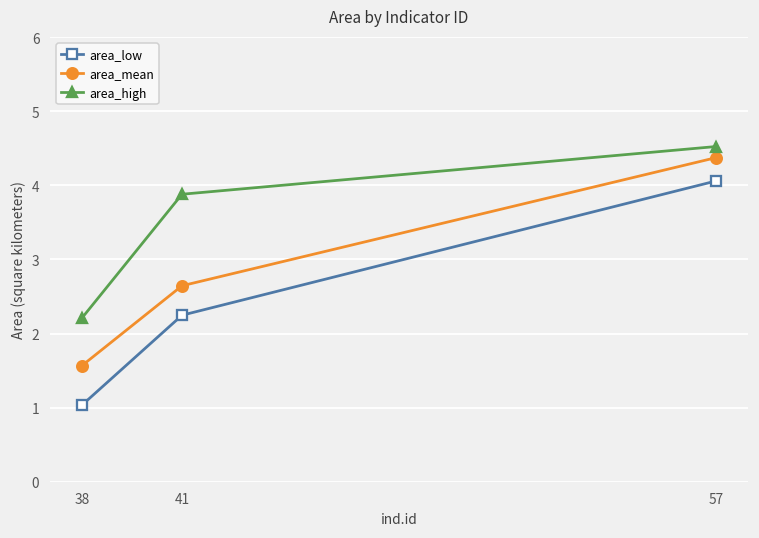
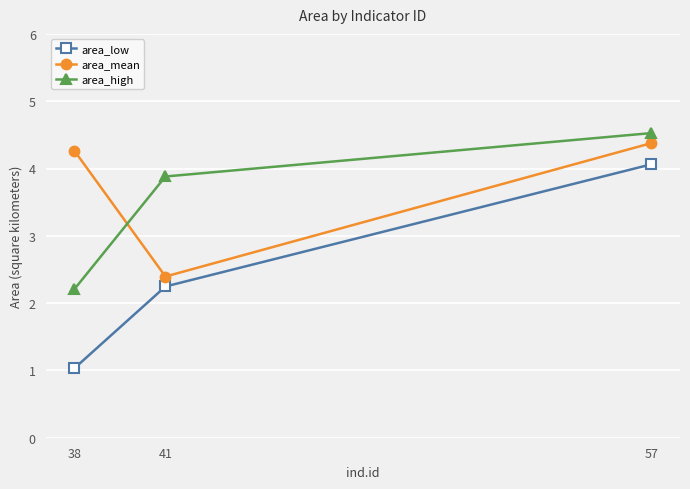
  {
    "area_low": {
      "38": 1.0,
      "41": 2.2,
      "57": 4.1
    },
    "area_mean": {
-     "38": 1.6,
-     "41": 2.6,
+     "38": 4.3,
+     "41": 2.4,
      "57": 4.4
    },
    "area_high": {
      "38": 2.2,
      "41": 3.9,
      "57": 4.5
    }
  }
